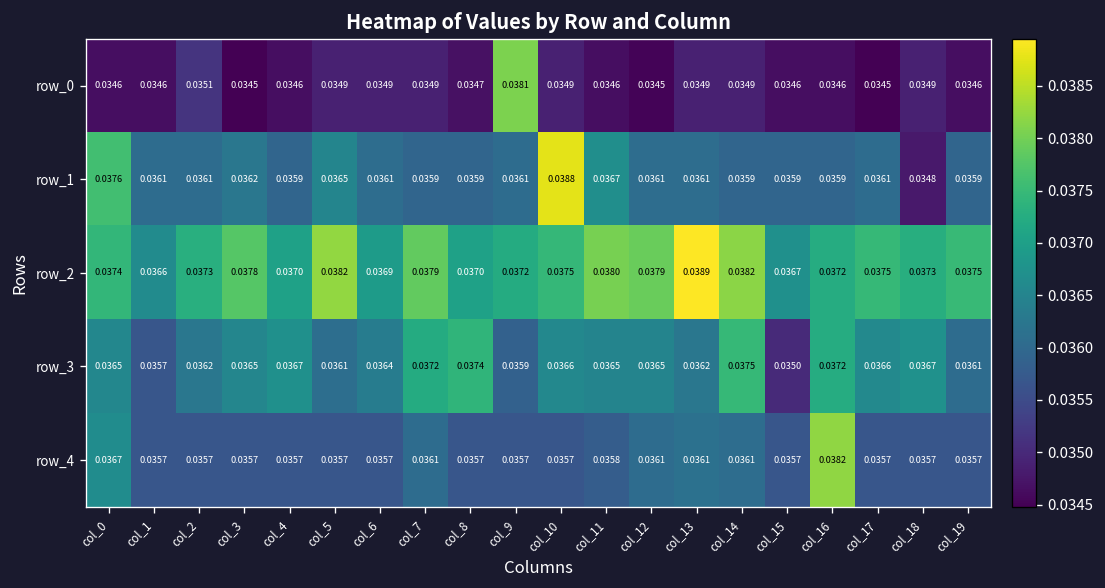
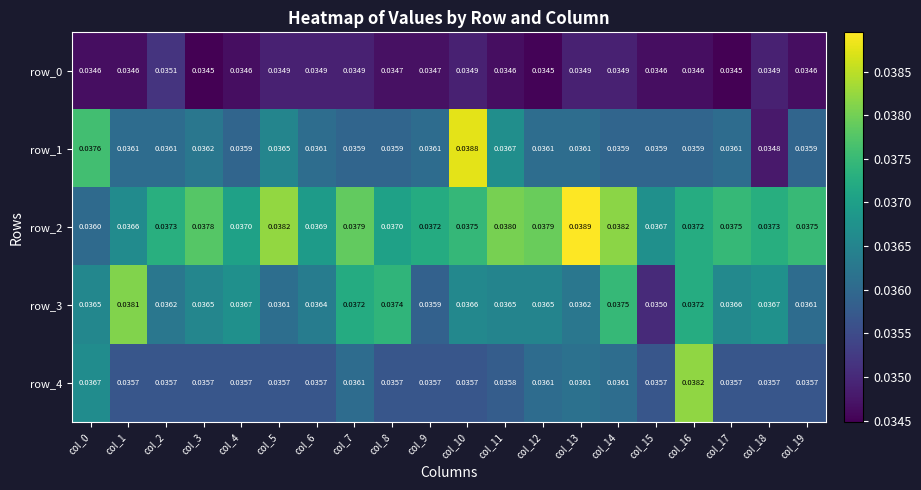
  {
    "row_0": {
      "col_0": 0.0346,
      "col_1": 0.0346,
      "col_2": 0.0351,
      "col_3": 0.0345,
      "col_4": 0.0346,
      "col_5": 0.0349,
      "col_6": 0.0349,
      "col_7": 0.0349,
      "col_8": 0.0347,
-     "col_9": 0.0381,
+     "col_9": 0.0347,
      "col_10": 0.0349,
      "col_11": 0.0346,
      "col_12": 0.0345,
      "col_13": 0.0349,
      "col_14": 0.0349,
      "col_15": 0.0346,
      "col_16": 0.0346,
      "col_17": 0.0345,
      "col_18": 0.0349,
      "col_19": 0.0346
    },
    "row_1": {
      "col_0": 0.0376,
      "col_1": 0.0361,
      "col_2": 0.0361,
      "col_3": 0.0362,
      "col_4": 0.0359,
      "col_5": 0.0365,
      "col_6": 0.0361,
      "col_7": 0.0359,
      "col_8": 0.0359,
      "col_9": 0.0361,
      "col_10": 0.0388,
      "col_11": 0.0367,
      "col_12": 0.0361,
      "col_13": 0.0361,
      "col_14": 0.0359,
      "col_15": 0.0359,
      "col_16": 0.0359,
      "col_17": 0.0361,
      "col_18": 0.0348,
      "col_19": 0.0359
    },
    "row_2": {
-     "col_0": 0.0374,
+     "col_0": 0.0360,
      "col_1": 0.0366,
      "col_2": 0.0373,
      "col_3": 0.0378,
      "col_4": 0.0370,
      "col_5": 0.0382,
      "col_6": 0.0369,
      "col_7": 0.0379,
      "col_8": 0.0370,
      "col_9": 0.0372,
      "col_10": 0.0375,
      "col_11": 0.0380,
      "col_12": 0.0379,
      "col_13": 0.0389,
      "col_14": 0.0382,
      "col_15": 0.0367,
      "col_16": 0.0372,
      "col_17": 0.0375,
      "col_18": 0.0373,
      "col_19": 0.0375
    },
    "row_3": {
      "col_0": 0.0365,
-     "col_1": 0.0357,
+     "col_1": 0.0381,
      "col_2": 0.0362,
      "col_3": 0.0365,
      "col_4": 0.0367,
      "col_5": 0.0361,
      "col_6": 0.0364,
      "col_7": 0.0372,
      "col_8": 0.0374,
      "col_9": 0.0359,
      "col_10": 0.0366,
      "col_11": 0.0365,
      "col_12": 0.0365,
      "col_13": 0.0362,
      "col_14": 0.0375,
      "col_15": 0.0350,
      "col_16": 0.0372,
      "col_17": 0.0366,
      "col_18": 0.0367,
      "col_19": 0.0361
    },
    "row_4": {
      "col_0": 0.0367,
      "col_1": 0.0357,
      "col_2": 0.0357,
      "col_3": 0.0357,
      "col_4": 0.0357,
      "col_5": 0.0357,
      "col_6": 0.0357,
      "col_7": 0.0361,
      "col_8": 0.0357,
      "col_9": 0.0357,
      "col_10": 0.0357,
      "col_11": 0.0358,
      "col_12": 0.0361,
      "col_13": 0.0361,
      "col_14": 0.0361,
      "col_15": 0.0357,
      "col_16": 0.0382,
      "col_17": 0.0357,
      "col_18": 0.0357,
      "col_19": 0.0357
    }
  }
